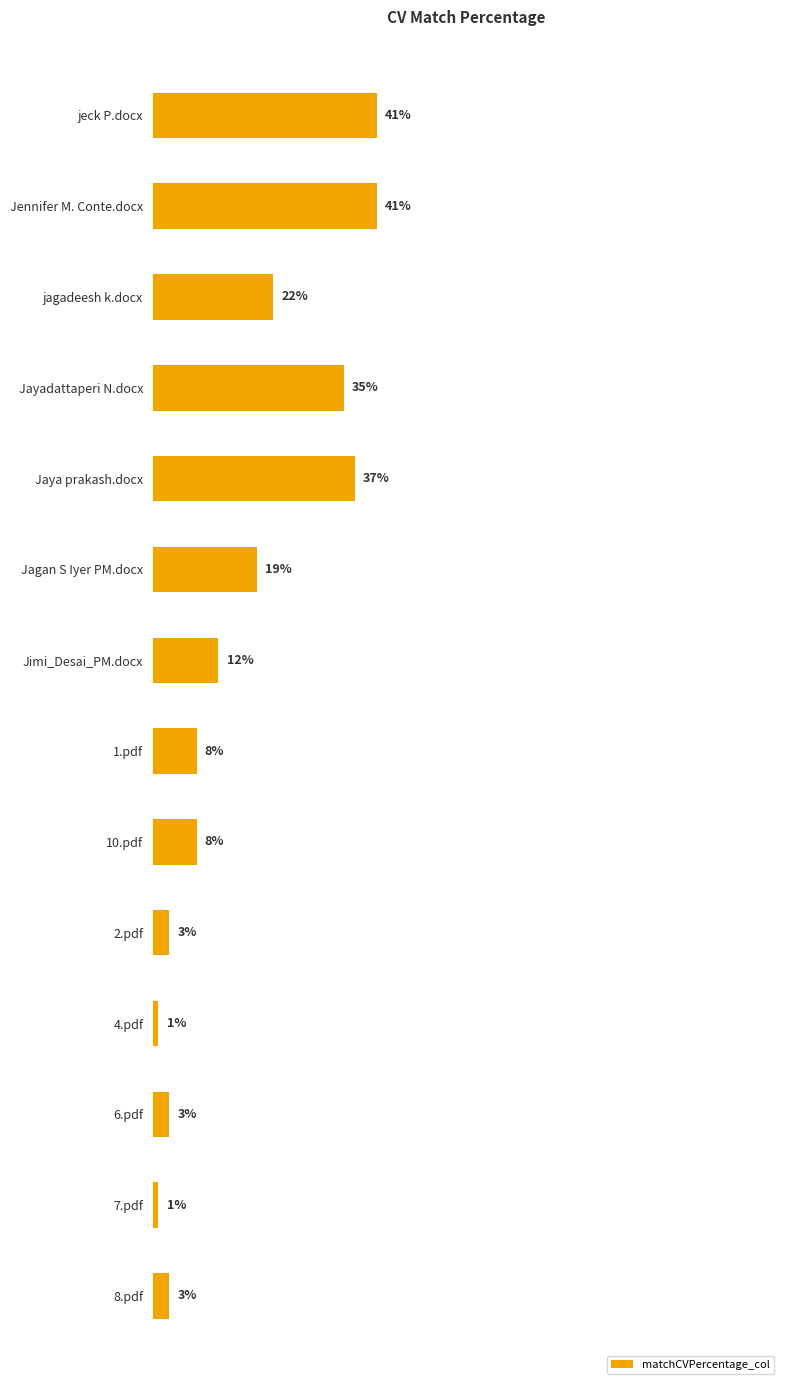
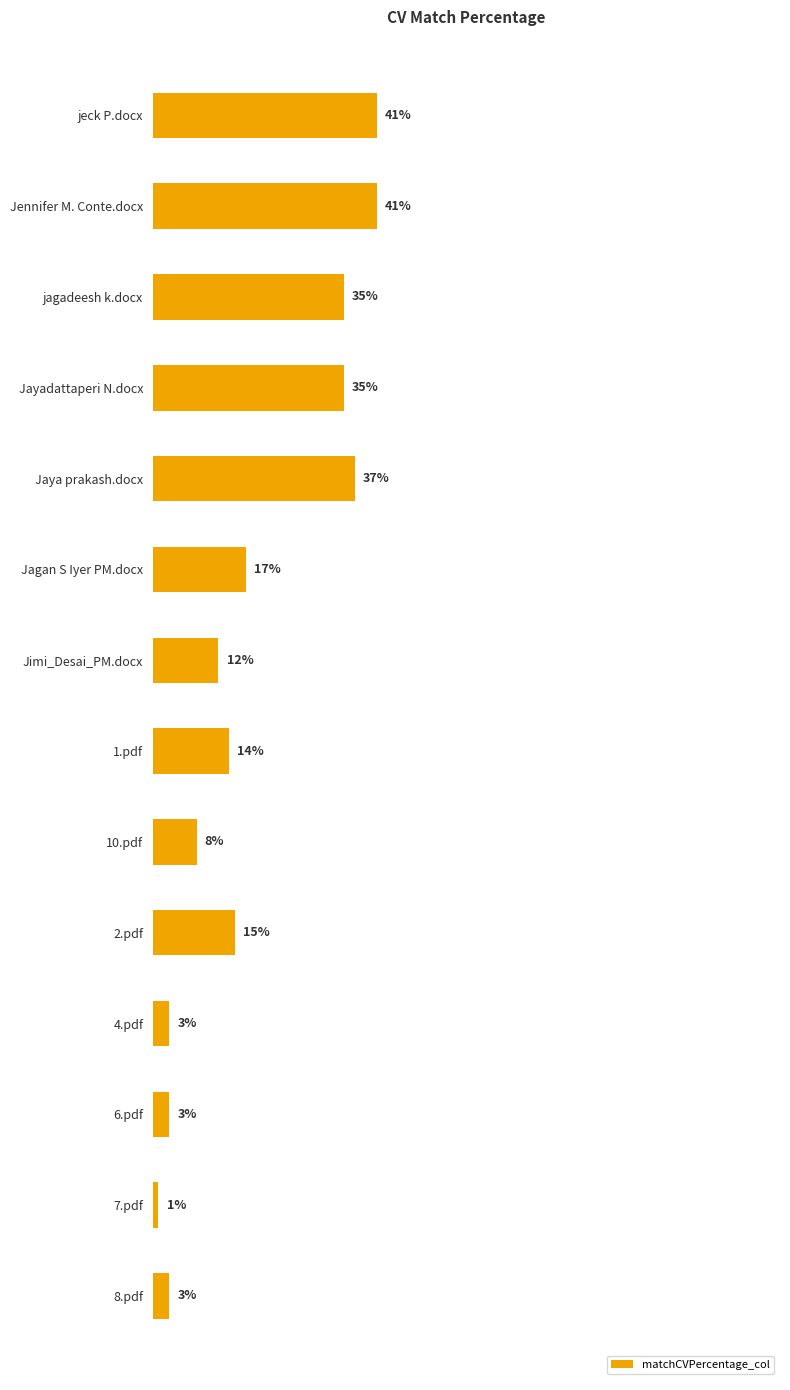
  {
    "jeck P.docx": "41%",
    "Jennifer M. Conte.docx": "41%",
-   "jagadeesh k.docx": "22%",
+   "jagadeesh k.docx": "35%",
    "Jayadattaperi N.docx": "35%",
    "Jaya prakash.docx": "37%",
-   "Jagan S Iyer PM.docx": "19%",
+   "Jagan S Iyer PM.docx": "17%",
    "Jimi_Desai_PM.docx": "12%",
-   "1.pdf": "8%",
+   "1.pdf": "14%",
    "10.pdf": "8%",
-   "2.pdf": "3%",
-   "4.pdf": "1%",
+   "2.pdf": "15%",
+   "4.pdf": "3%",
    "6.pdf": "3%",
    "7.pdf": "1%",
    "8.pdf": "3%"
  }
